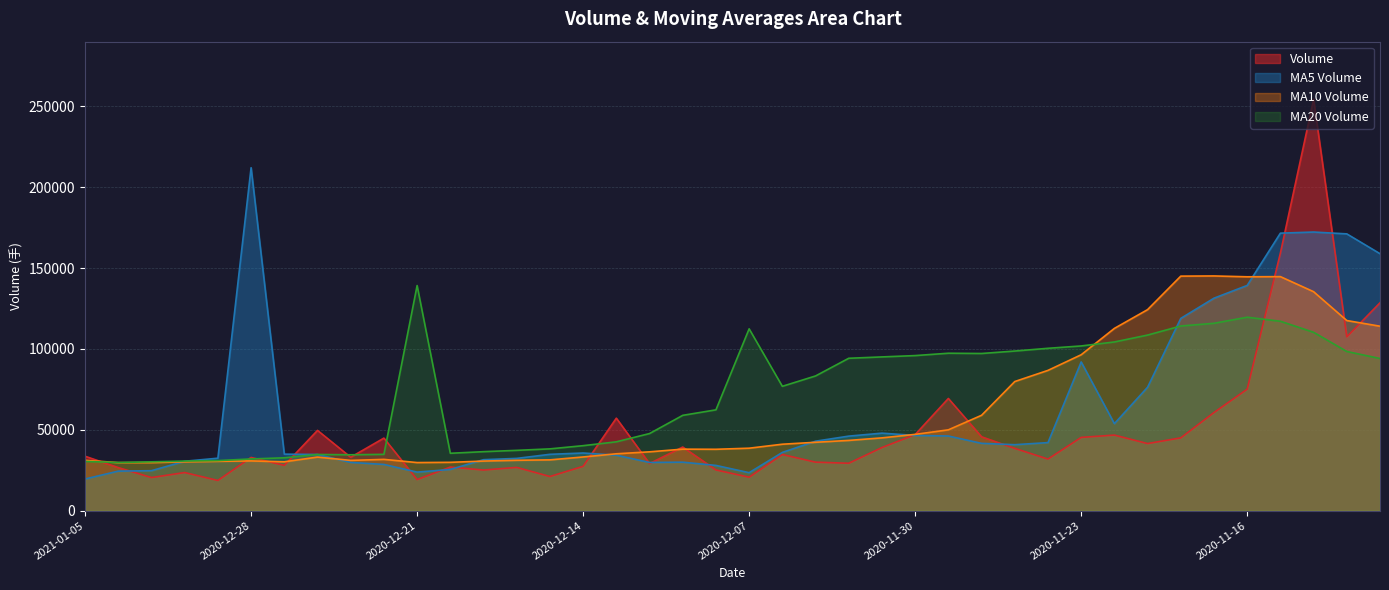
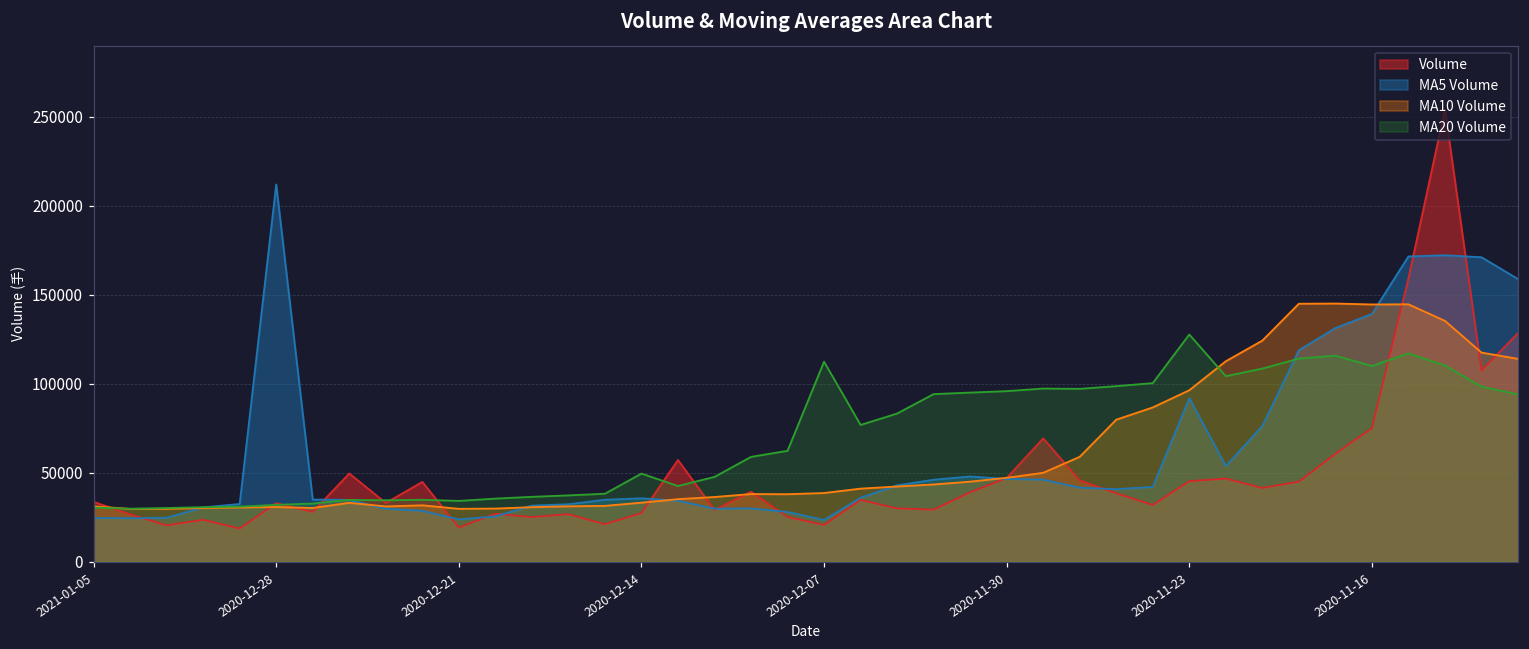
  {
    "MA5 Volume": {
-     "2021-01-05": 20000,
+     "2021-01-05": 25000,
      "2020-12-28": 212000,
      "2020-12-21": 24000,
      "2020-12-14": 36000,
      "2020-12-07": 24000,
      "2020-11-23": 92000,
      "2020-11-16": 139000
    },
    "MA20 Volume": {
-     "2020-12-21": 139000,
-     "2020-12-14": 40000,
+     "2020-12-21": 34000,
+     "2020-12-14": 50000,
      "2020-12-07": 112000,
      "2020-11-30": 96000,
-     "2020-11-23": 102000,
-     "2020-11-16": 120000
+     "2020-11-23": 128000,
+     "2020-11-16": 110000
    }
  }
